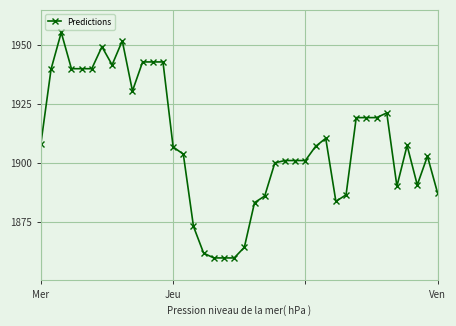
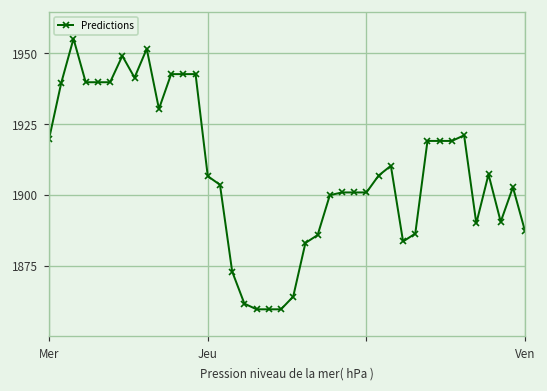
  {
-   "Mer": 1908,
+   "Mer": 1920,
    "Jeu": 1907,
    "Ven": 1887
  }
